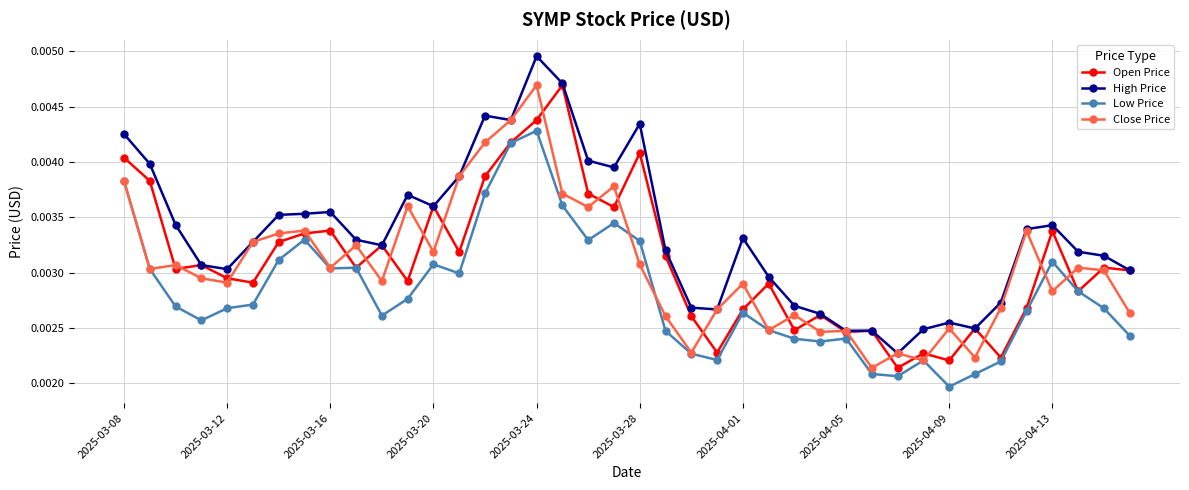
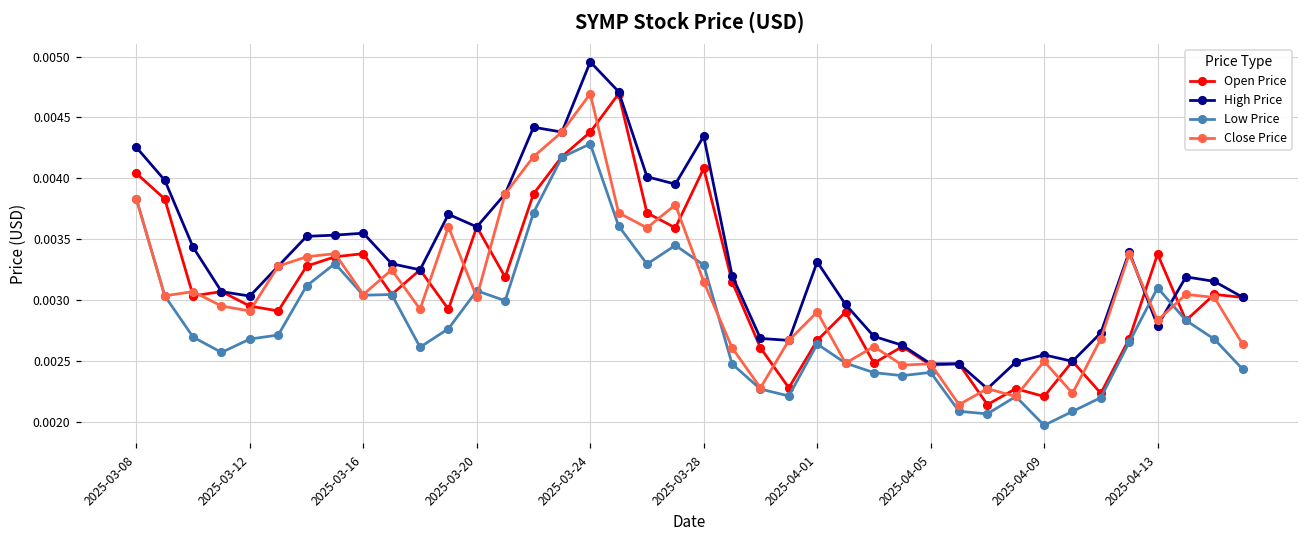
  {
    "Open Price": {
      "2025-03-08": 0.00404,
      "2025-03-12": 0.00295,
      "2025-03-16": 0.00338,
      "2025-03-24": 0.00438,
      "2025-03-28": 0.00408,
      "2025-04-01": 0.00267,
      "2025-04-09": 0.00221,
      "2025-04-13": 0.00338
    },
    "High Price": {
      "2025-03-08": 0.00425,
      "2025-03-12": 0.00303,
      "2025-03-16": 0.00355,
      "2025-03-24": 0.00496,
      "2025-03-28": 0.00435,
      "2025-04-01": 0.00331,
      "2025-04-09": 0.00255,
-     "2025-04-13": 0.00343
+     "2025-04-13": 0.00279
    },
    "Low Price": {
      "2025-03-12": 0.00268,
      "2025-03-20": 0.00308,
      "2025-03-24": 0.00428,
      "2025-03-28": 0.00329,
      "2025-04-01": 0.00264,
      "2025-04-05": 0.00240,
      "2025-04-09": 0.00197,
      "2025-04-13": 0.00310
    },
    "Close Price": {
      "2025-03-12": 0.00291,
-     "2025-03-20": 0.00319,
+     "2025-03-20": 0.00302,
      "2025-03-24": 0.00470,
-     "2025-03-28": 0.00307,
+     "2025-03-28": 0.00315,
      "2025-04-01": 0.00290,
      "2025-04-09": 0.00250,
      "2025-04-13": 0.00283
    }
  }
